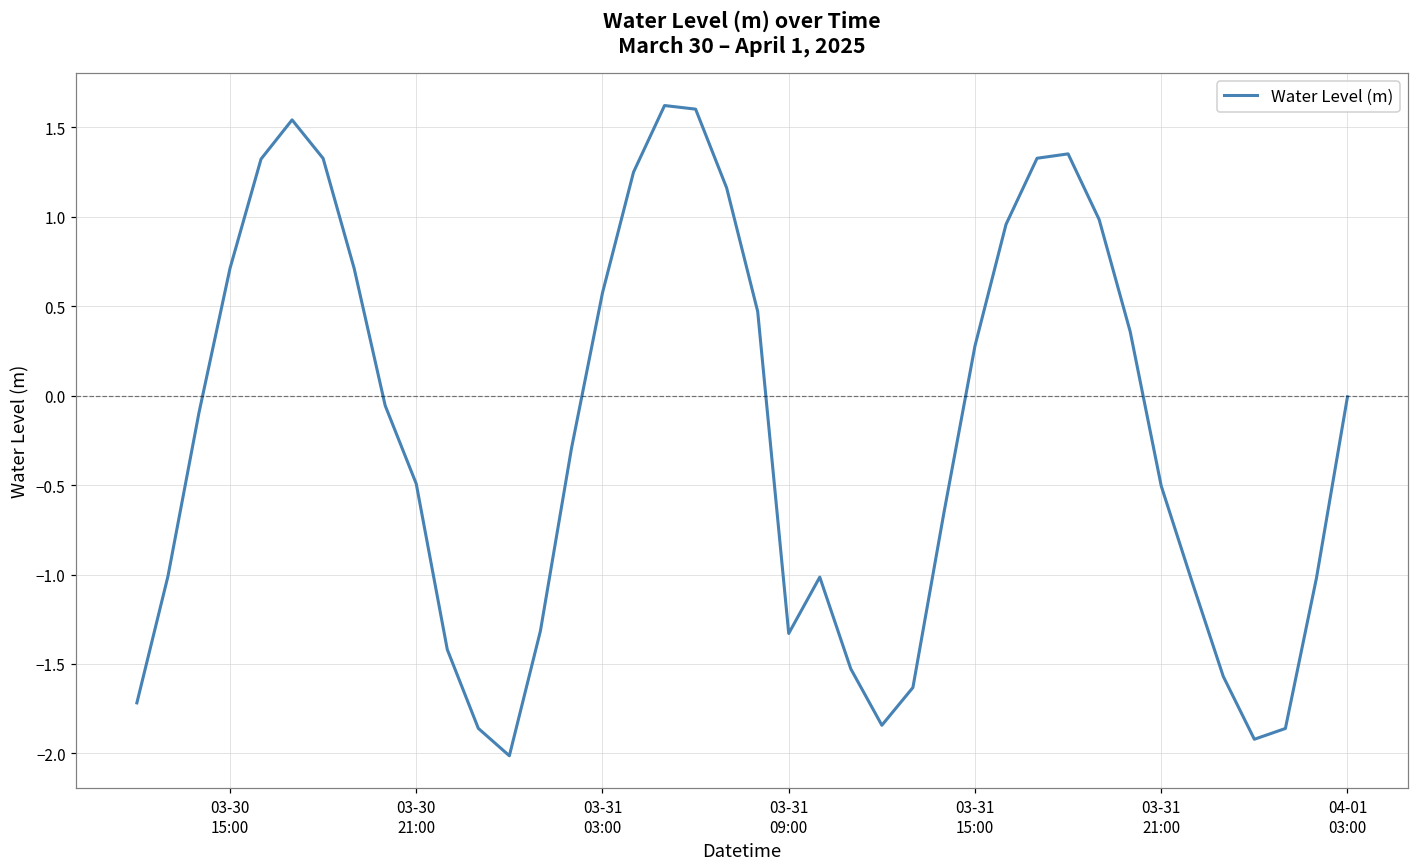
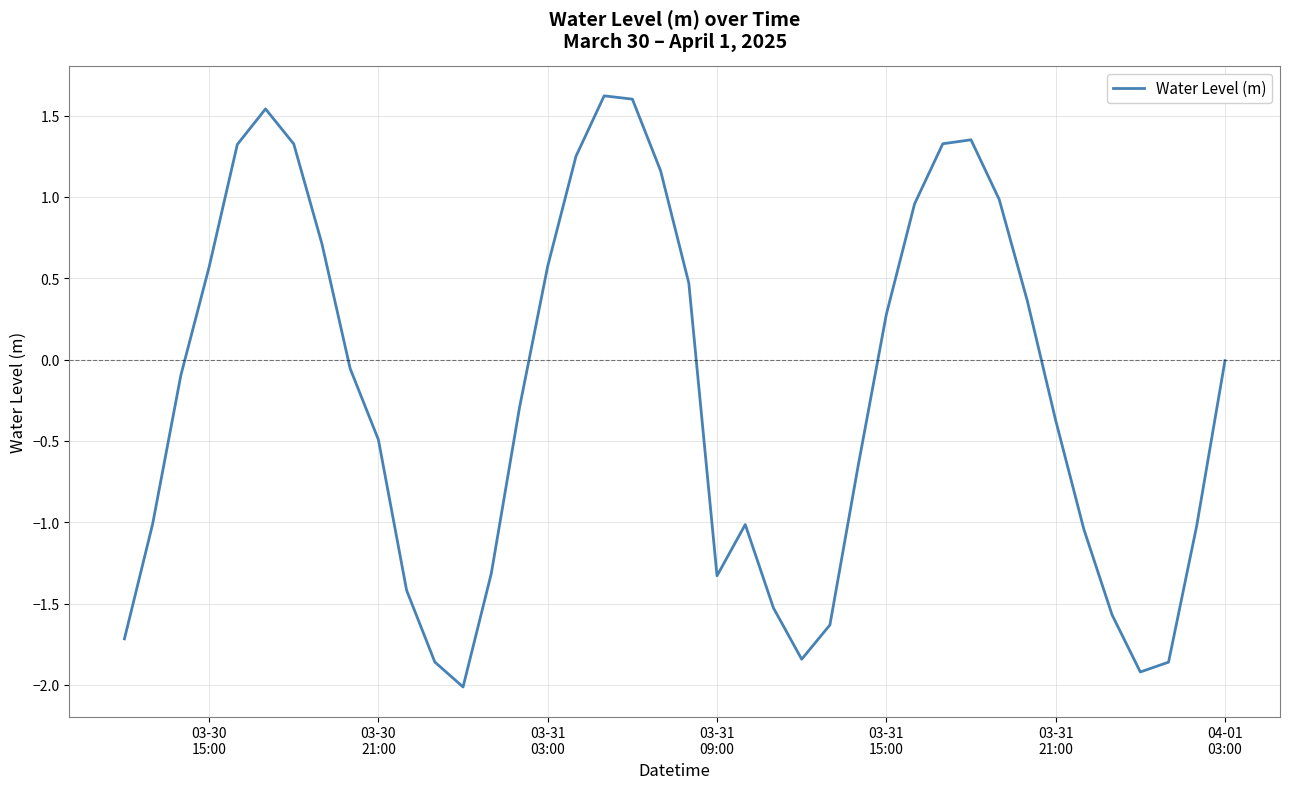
  {
-   "03-30 15:00": 0.71,
+   "03-30 15:00": 0.57,
    "03-30 21:00": -0.49,
    "03-31 03:00": 0.57,
    "03-31 09:00": -1.33,
    "03-31 15:00": 0.28,
-   "03-31 21:00": -0.50,
+   "03-31 21:00": -0.37,
    "04-01 03:00": -0.01
  }
